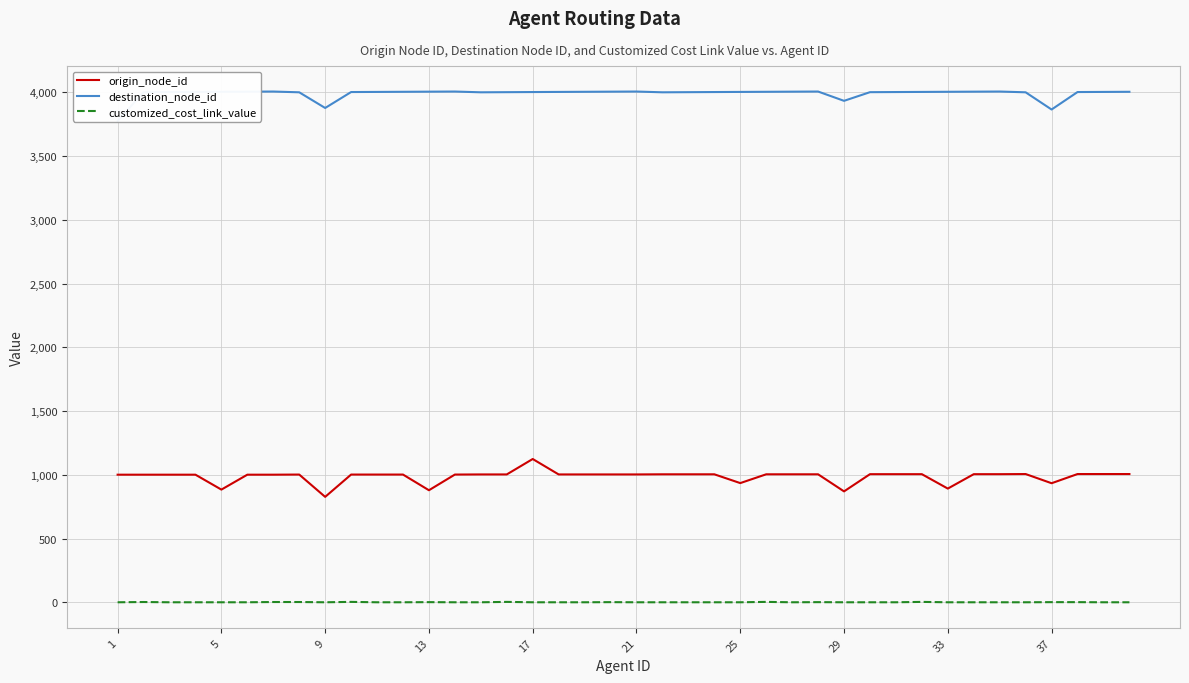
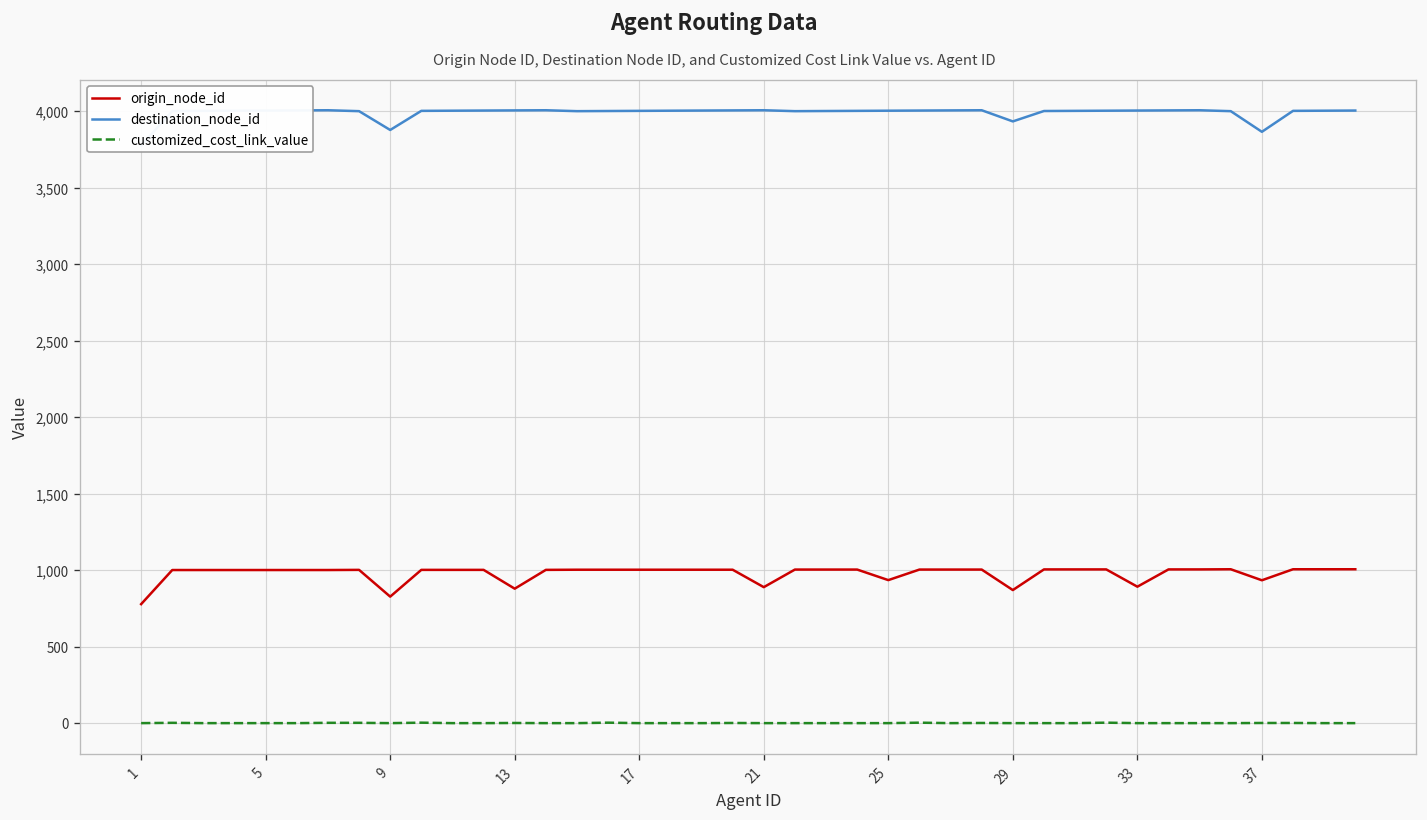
  {
    "origin_node_id": {
-     "1": "1,000",
-     "5": "880",
+     "1": "780",
+     "5": "1,000",
      "9": "830",
      "13": "880",
-     "17": "1,120",
-     "21": "1,000",
+     "17": "1,000",
+     "21": "890",
      "25": "940",
      "29": "870",
      "33": "890",
      "37": "930"
    },
    "destination_node_id": {
      "9": "3,880",
      "13": "4,010",
      "17": "4,000",
      "21": "4,010",
      "25": "4,000",
      "29": "3,930",
      "33": "4,010",
      "37": "3,870"
    },
    "customized_cost_link_value": {
      "1": "0",
      "5": "0",
      "9": "0",
      "13": "0",
      "17": "0",
      "21": "0",
      "25": "0",
      "29": "0",
      "33": "0",
      "37": "0"
    }
  }
